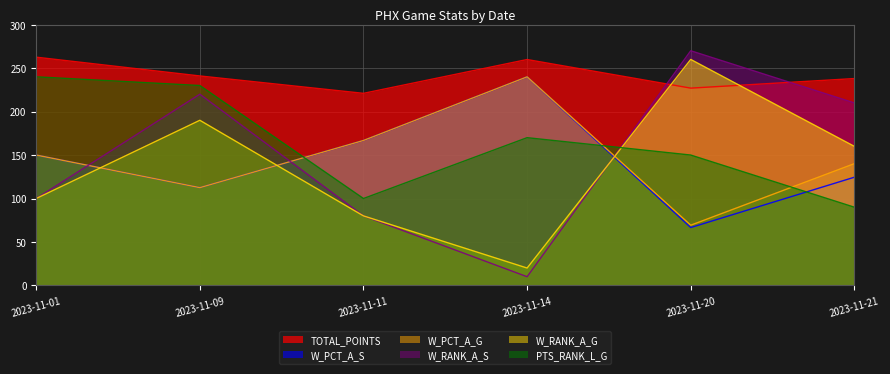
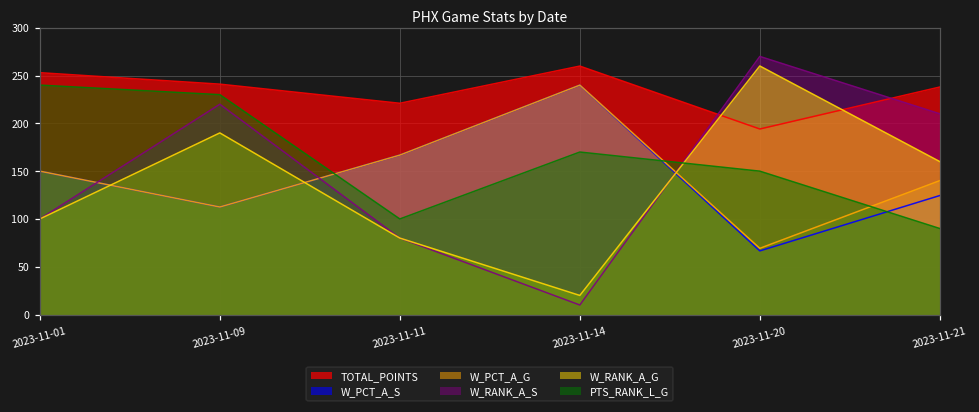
  {
    "TOTAL_POINTS": {
-     "2023-11-01": 260,
+     "2023-11-01": 250,
      "2023-11-09": 240,
      "2023-11-11": 220,
      "2023-11-14": 260,
-     "2023-11-20": 230,
+     "2023-11-20": 190,
      "2023-11-21": 240
    },
    "W_PCT_A_S": {
      "2023-11-21": 120
    },
    "W_RANK_A_S": {
      "2023-11-09": 220,
      "2023-11-14": 10,
      "2023-11-20": 270,
      "2023-11-21": 210
    },
    "PTS_RANK_L_G": {
      "2023-11-01": 240,
      "2023-11-09": 230,
      "2023-11-11": 100,
      "2023-11-14": 170,
      "2023-11-20": 150,
      "2023-11-21": 90
    }
  }
